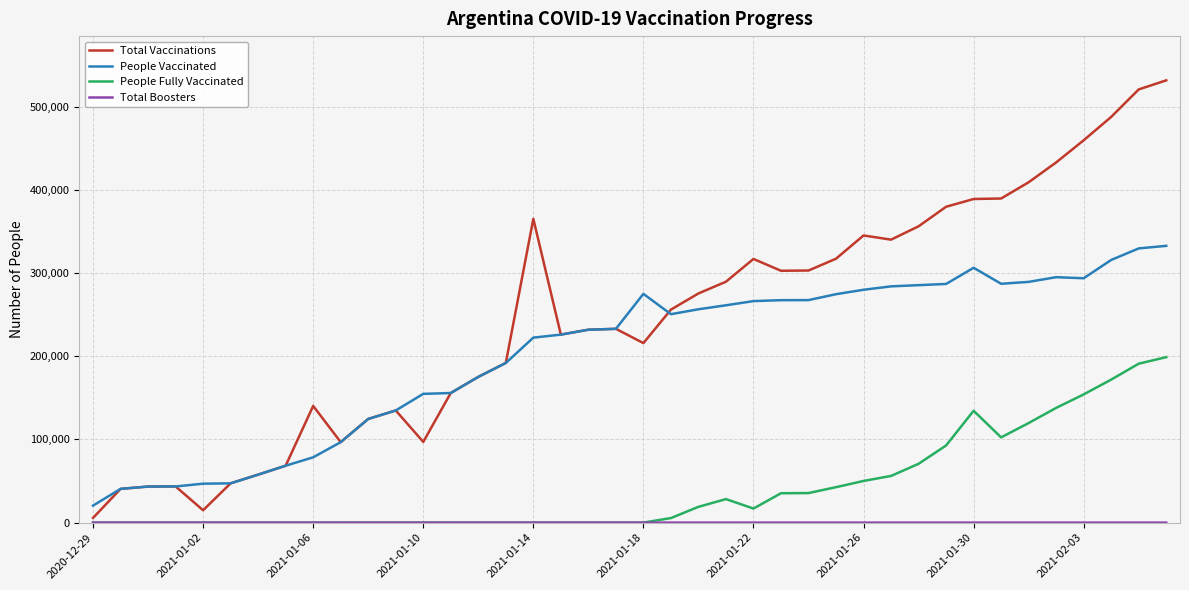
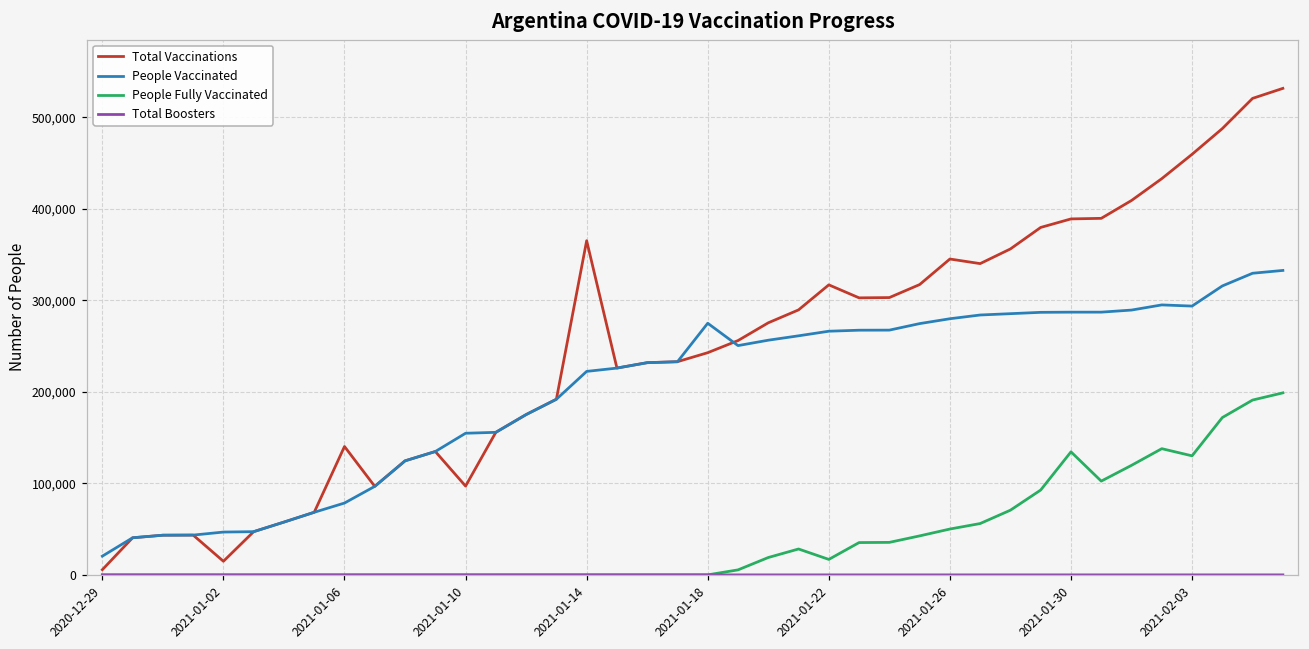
  {
    "Total Vaccinations": {
      "2020-12-29": "10,000",
      "2021-01-02": "10,000",
      "2021-01-06": "140,000",
      "2021-01-10": "100,000",
      "2021-01-14": "370,000",
-     "2021-01-18": "220,000",
+     "2021-01-18": "240,000",
      "2021-01-22": "320,000",
      "2021-01-26": "350,000",
      "2021-01-30": "390,000",
      "2021-02-03": "460,000"
    },
    "People Vaccinated": {
      "2020-12-29": "20,000",
      "2021-01-02": "50,000",
      "2021-01-06": "80,000",
      "2021-01-10": "150,000",
      "2021-01-14": "220,000",
      "2021-01-18": "280,000",
      "2021-01-22": "270,000",
      "2021-01-26": "280,000",
-     "2021-01-30": "310,000",
+     "2021-01-30": "290,000",
      "2021-02-03": "290,000"
    },
    "People Fully Vaccinated": {
      "2021-01-22": "20,000",
      "2021-01-26": "50,000",
      "2021-01-30": "130,000",
-     "2021-02-03": "150,000"
+     "2021-02-03": "130,000"
    },
    "Total Boosters": {
      "2021-01-22": "0",
      "2021-01-26": "0",
      "2021-01-30": "0",
      "2021-02-03": "0"
    }
  }
